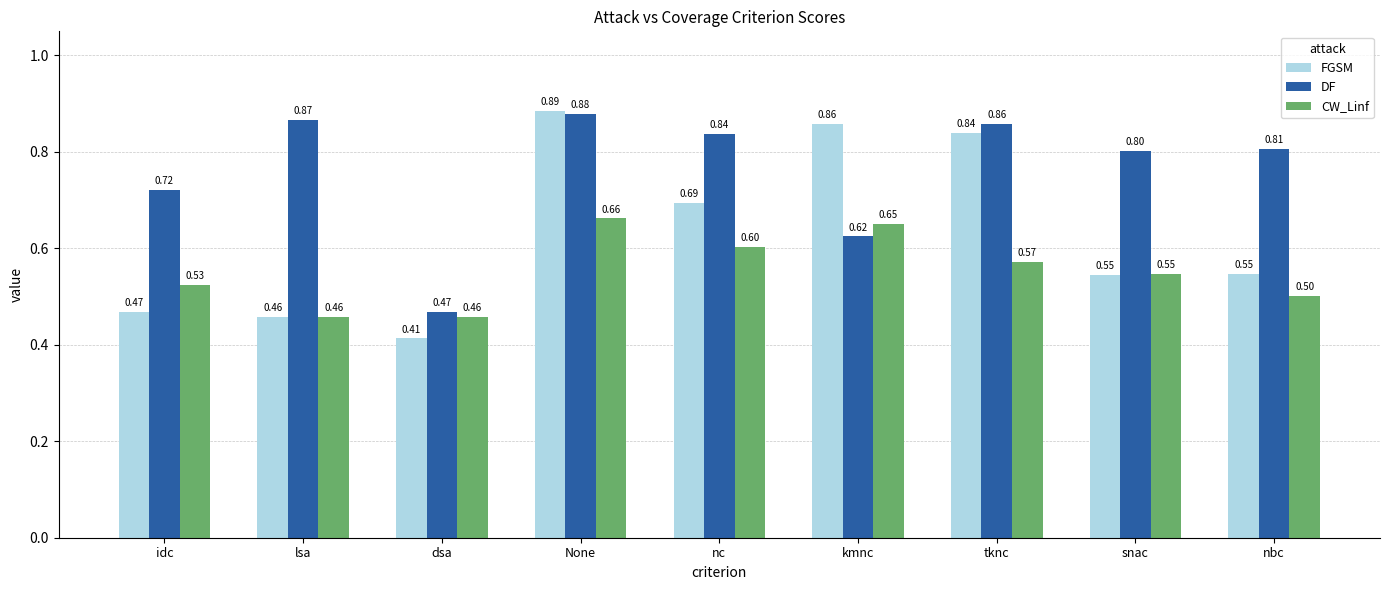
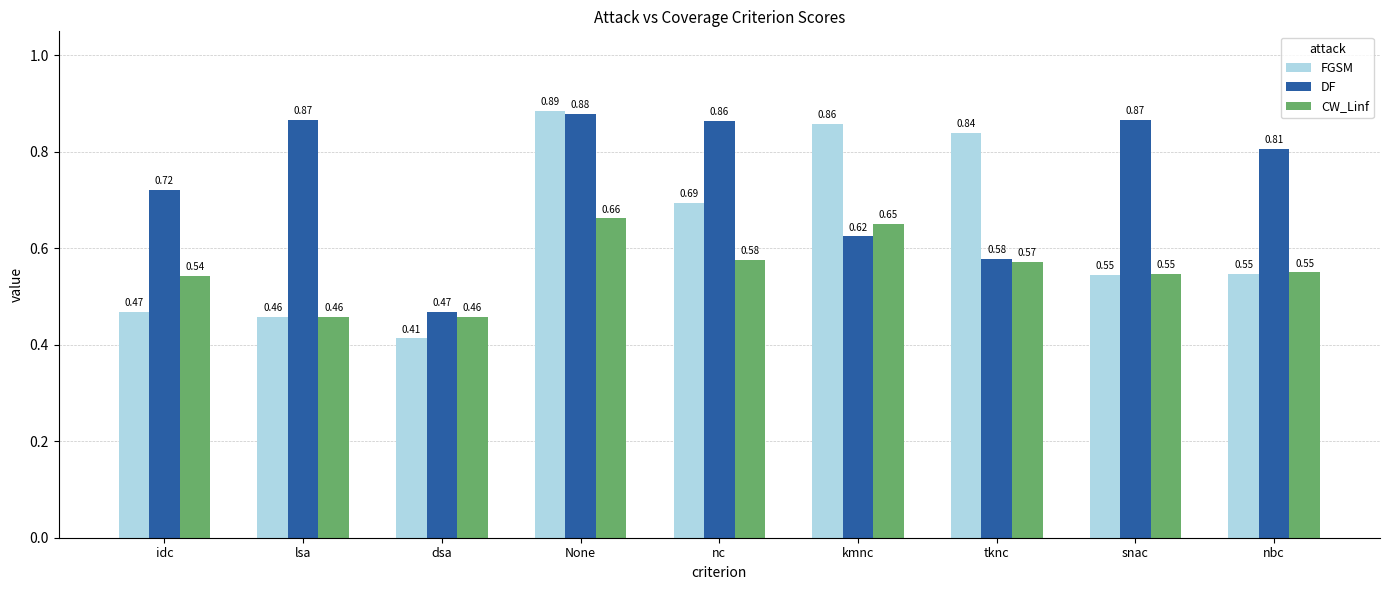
  {
    "FGSM": {
      "idc": 0.47,
      "lsa": 0.46,
      "dsa": 0.41,
      "None": 0.89,
      "nc": 0.69,
      "kmnc": 0.86,
      "tknc": 0.84,
      "snac": 0.55,
      "nbc": 0.55
    },
    "DF": {
      "idc": 0.72,
      "lsa": 0.87,
      "dsa": 0.47,
      "None": 0.88,
-     "nc": 0.84,
+     "nc": 0.86,
      "kmnc": 0.62,
-     "tknc": 0.86,
-     "snac": 0.80,
+     "tknc": 0.58,
+     "snac": 0.87,
      "nbc": 0.81
    },
    "CW_Linf": {
-     "idc": 0.53,
+     "idc": 0.54,
      "lsa": 0.46,
      "dsa": 0.46,
      "None": 0.66,
-     "nc": 0.60,
+     "nc": 0.58,
      "kmnc": 0.65,
      "tknc": 0.57,
      "snac": 0.55,
-     "nbc": 0.50
+     "nbc": 0.55
    }
  }
